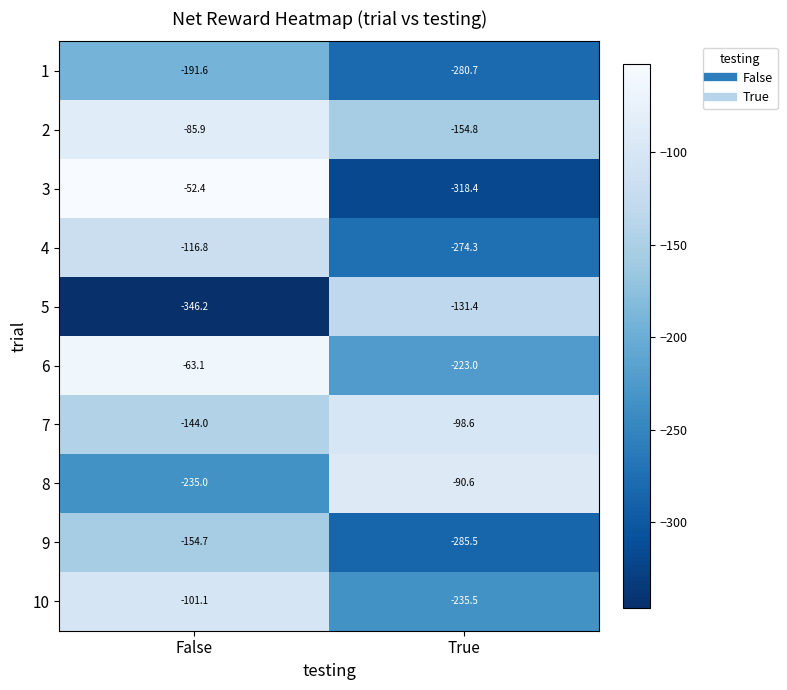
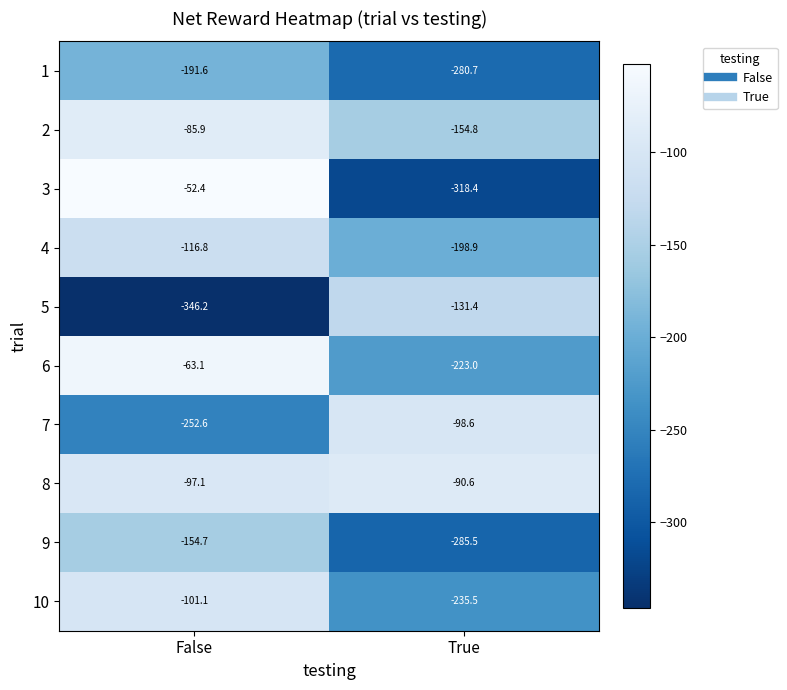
  {
    "1": {
      "False": -191.6,
      "True": -280.7
    },
    "2": {
      "False": -85.9,
      "True": -154.8
    },
    "3": {
      "False": -52.4,
      "True": -318.4
    },
    "4": {
      "False": -116.8,
-     "True": -274.3
+     "True": -198.9
    },
    "5": {
      "False": -346.2,
      "True": -131.4
    },
    "6": {
      "False": -63.1,
      "True": -223.0
    },
    "7": {
-     "False": -144.0,
+     "False": -252.6,
      "True": -98.6
    },
    "8": {
-     "False": -235.0,
+     "False": -97.1,
      "True": -90.6
    },
    "9": {
      "False": -154.7,
      "True": -285.5
    },
    "10": {
      "False": -101.1,
      "True": -235.5
    }
  }
